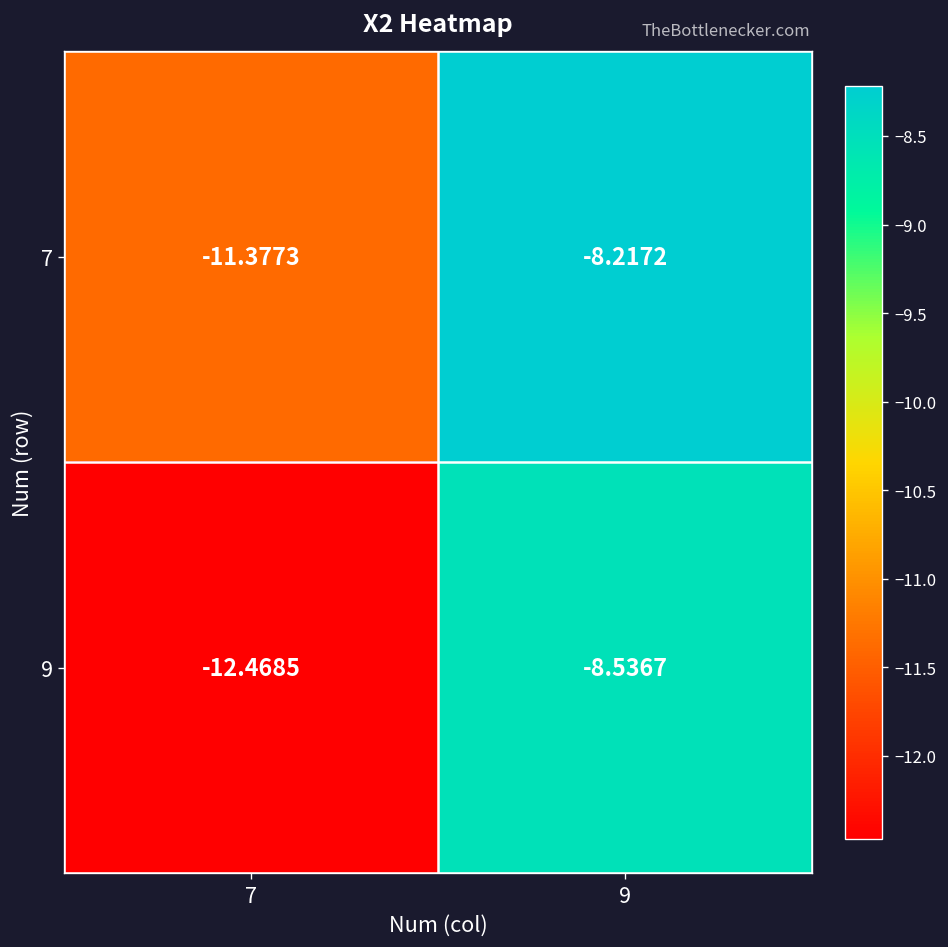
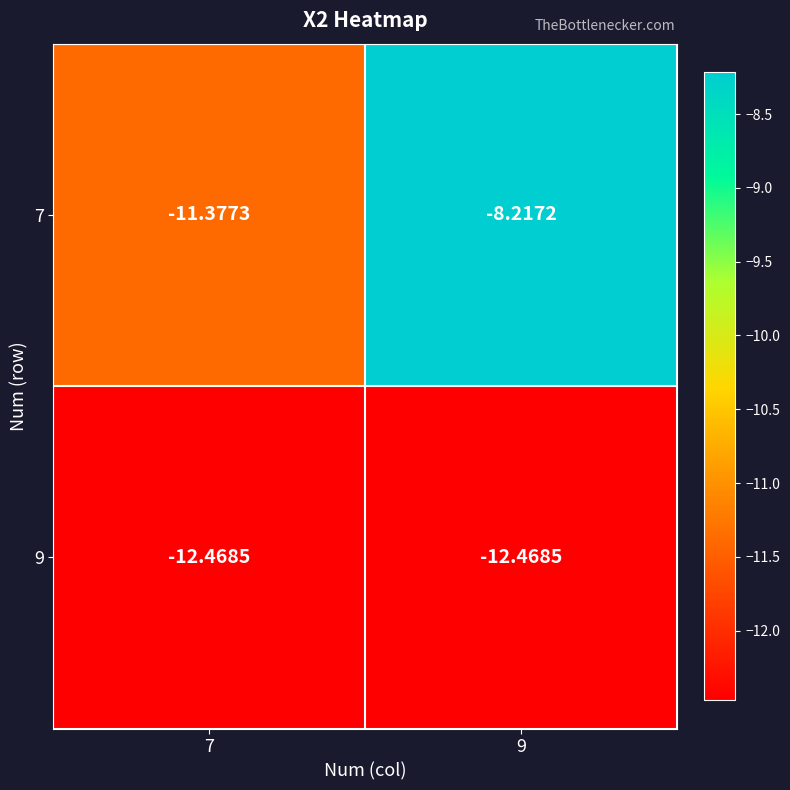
  {
    "7": {
      "7": -11.3773,
      "9": -8.2172
    },
    "9": {
      "7": -12.4685,
-     "9": -8.5367
+     "9": -12.4685
    }
  }
